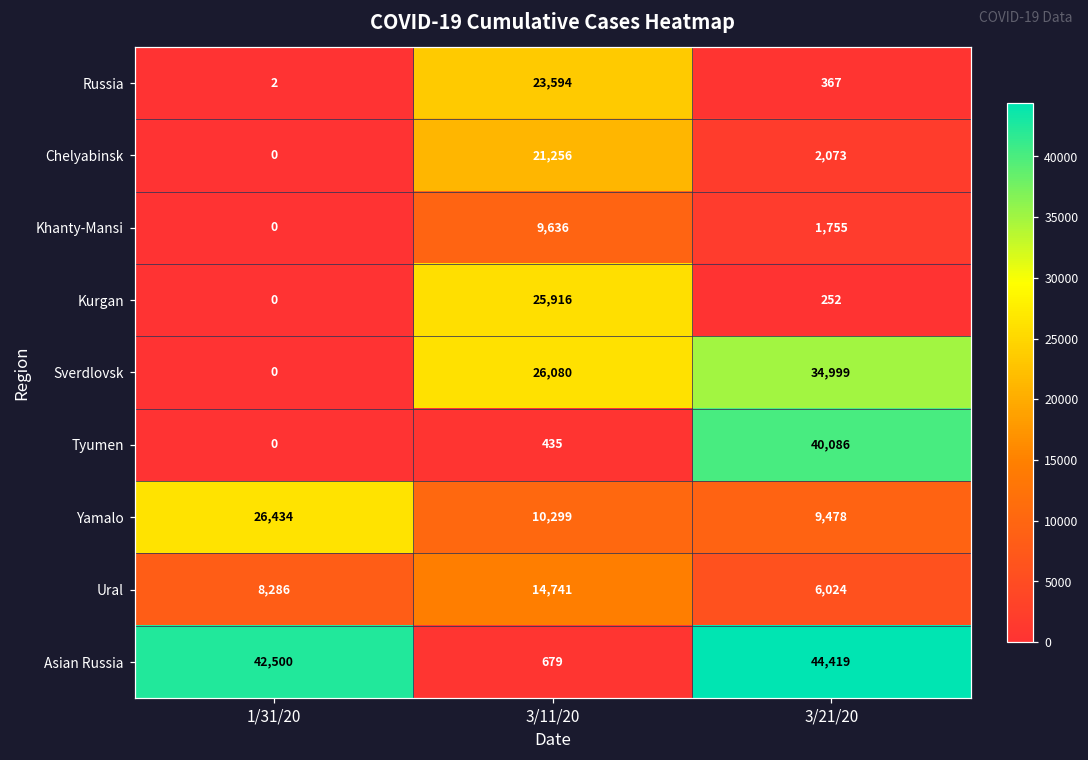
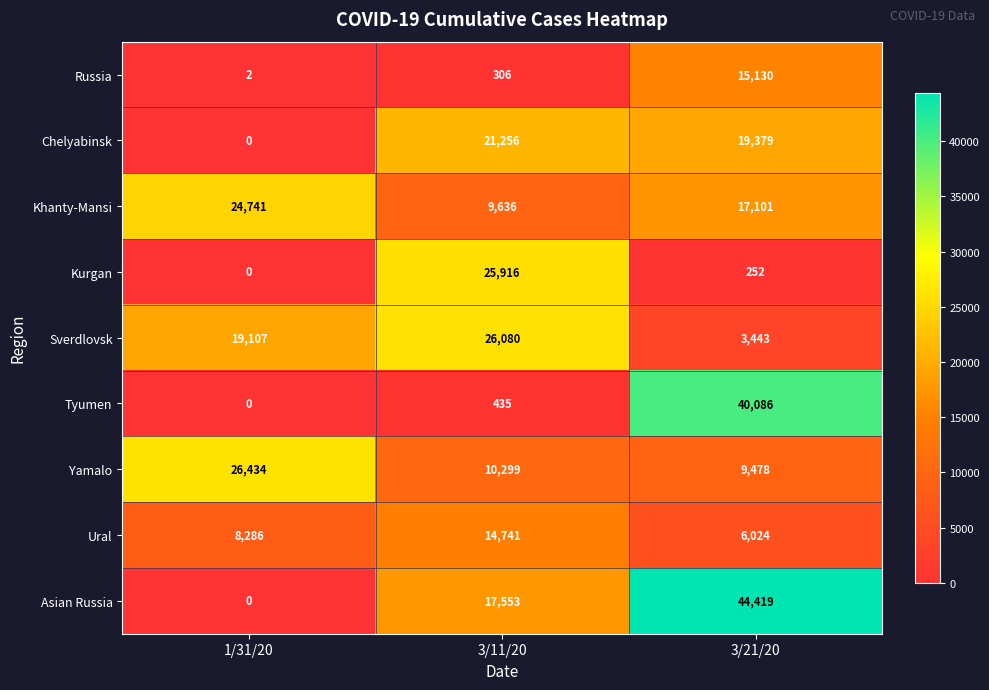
  {
    "Russia": {
      "1/31/20": "2",
-     "3/11/20": "23,594",
-     "3/21/20": "367"
+     "3/11/20": "306",
+     "3/21/20": "15,130"
    },
    "Chelyabinsk": {
      "1/31/20": "0",
      "3/11/20": "21,256",
-     "3/21/20": "2,073"
+     "3/21/20": "19,379"
    },
    "Khanty-Mansi": {
-     "1/31/20": "0",
+     "1/31/20": "24,741",
      "3/11/20": "9,636",
-     "3/21/20": "1,755"
+     "3/21/20": "17,101"
    },
    "Kurgan": {
      "1/31/20": "0",
      "3/11/20": "25,916",
      "3/21/20": "252"
    },
    "Sverdlovsk": {
-     "1/31/20": "0",
+     "1/31/20": "19,107",
      "3/11/20": "26,080",
-     "3/21/20": "34,999"
+     "3/21/20": "3,443"
    },
    "Tyumen": {
      "1/31/20": "0",
      "3/11/20": "435",
      "3/21/20": "40,086"
    },
    "Yamalo": {
      "1/31/20": "26,434",
      "3/11/20": "10,299",
      "3/21/20": "9,478"
    },
    "Ural": {
      "1/31/20": "8,286",
      "3/11/20": "14,741",
      "3/21/20": "6,024"
    },
    "Asian Russia": {
-     "1/31/20": "42,500",
-     "3/11/20": "679",
+     "1/31/20": "0",
+     "3/11/20": "17,553",
      "3/21/20": "44,419"
    }
  }
